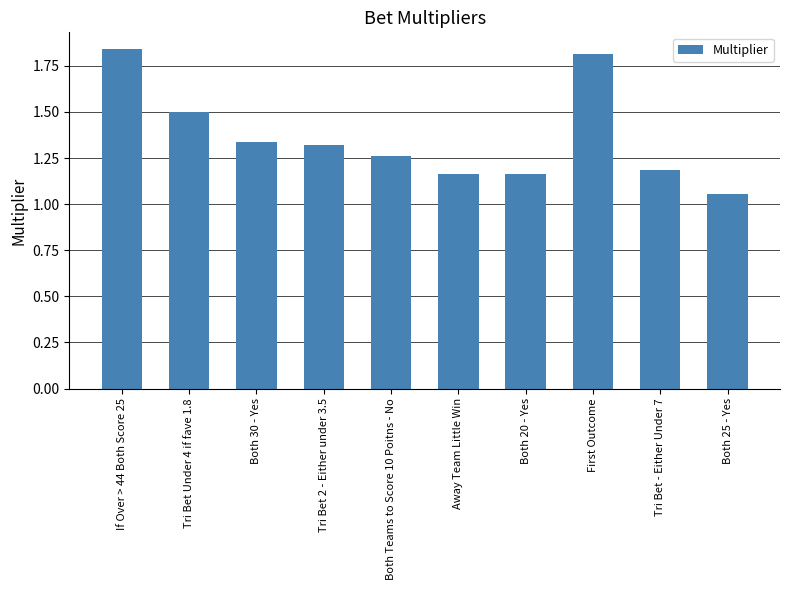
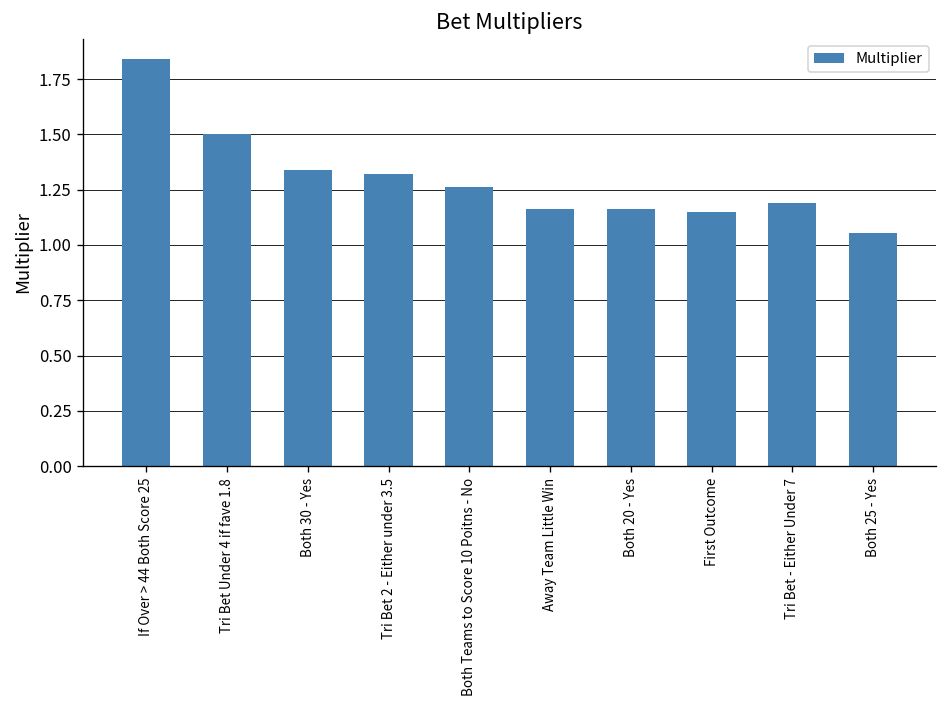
  {
    "If Over > 44 Both Score 25": 1.84,
    "Tri Bet Under 4 if fave 1.8": 1.50,
    "Both 30 - Yes": 1.34,
    "Tri Bet 2 - Either under 3.5": 1.32,
    "Both Teams to Score 10 Poitns - No": 1.26,
    "Away Team Little Win": 1.16,
    "Both 20 - Yes": 1.16,
-   "First Outcome": 1.82,
+   "First Outcome": 1.15,
    "Tri Bet - Either Under 7": 1.19,
    "Both 25 - Yes": 1.06
  }
